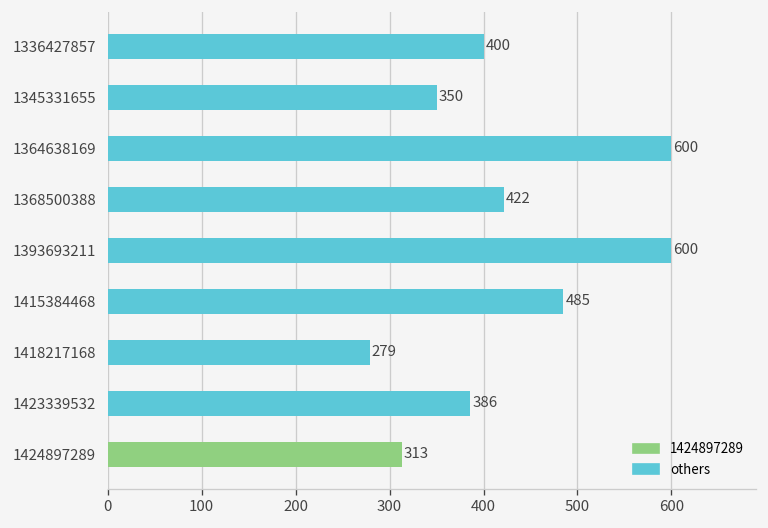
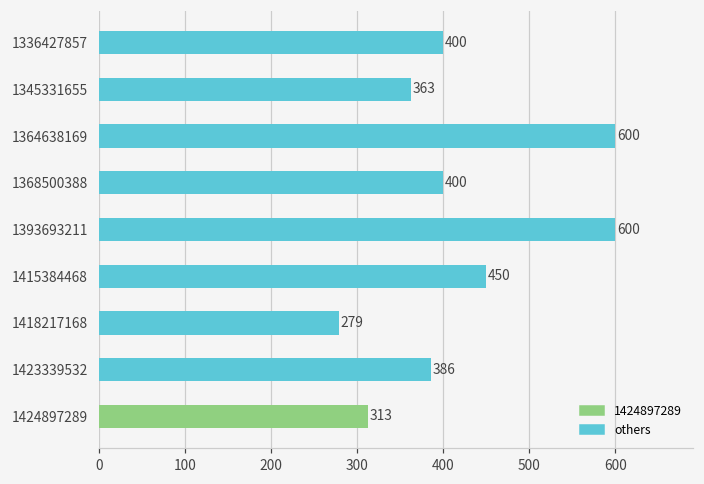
  {
    "1336427857": 400,
-   "1345331655": 350,
+   "1345331655": 363,
    "1364638169": 600,
-   "1368500388": 422,
+   "1368500388": 400,
    "1393693211": 600,
-   "1415384468": 485,
+   "1415384468": 450,
    "1418217168": 279,
    "1423339532": 386,
    "1424897289": 313
  }
